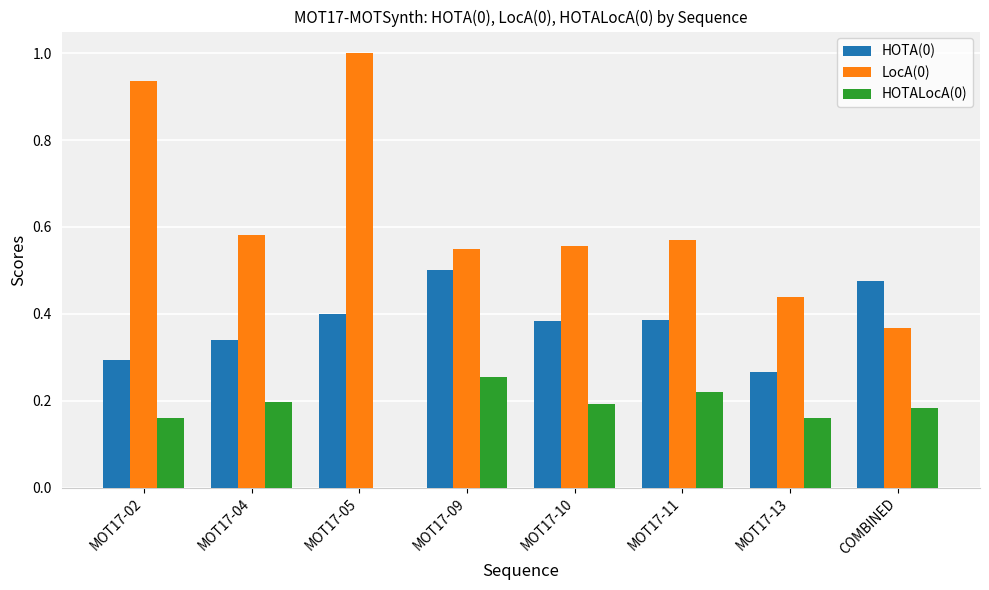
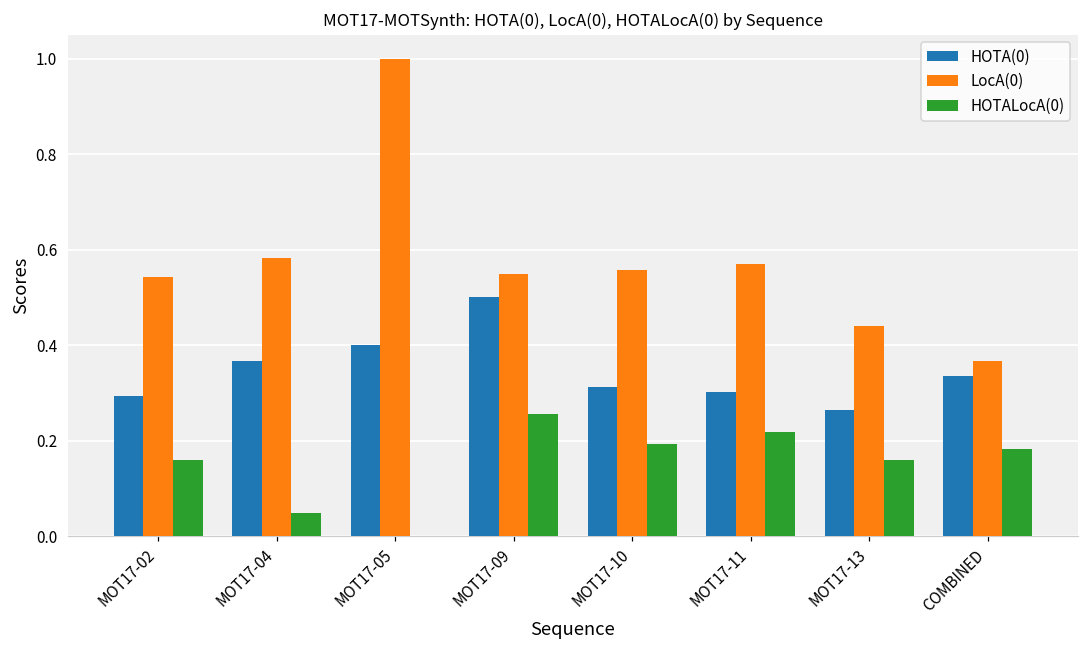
  {
    "HOTA(0)": {
      "MOT17-02": 0.29,
-     "MOT17-04": 0.34,
+     "MOT17-04": 0.37,
      "MOT17-05": 0.40,
      "MOT17-09": 0.50,
-     "MOT17-10": 0.38,
-     "MOT17-11": 0.38,
+     "MOT17-10": 0.31,
+     "MOT17-11": 0.30,
      "MOT17-13": 0.27,
-     "COMBINED": 0.47
+     "COMBINED": 0.34
    },
    "LocA(0)": {
-     "MOT17-02": 0.94,
+     "MOT17-02": 0.54,
      "MOT17-04": 0.58,
      "MOT17-05": 1.00,
      "MOT17-09": 0.55,
      "MOT17-10": 0.56,
      "MOT17-11": 0.57,
      "MOT17-13": 0.44,
      "COMBINED": 0.37
    },
    "HOTALocA(0)": {
      "MOT17-02": 0.16,
-     "MOT17-04": 0.20,
+     "MOT17-04": 0.05,
      "MOT17-05": 0.00,
      "MOT17-09": 0.26,
      "MOT17-10": 0.19,
      "MOT17-11": 0.22,
      "MOT17-13": 0.16,
      "COMBINED": 0.18
    }
  }
